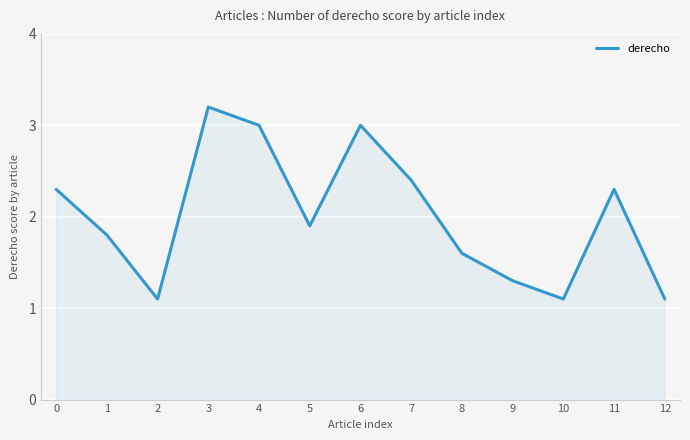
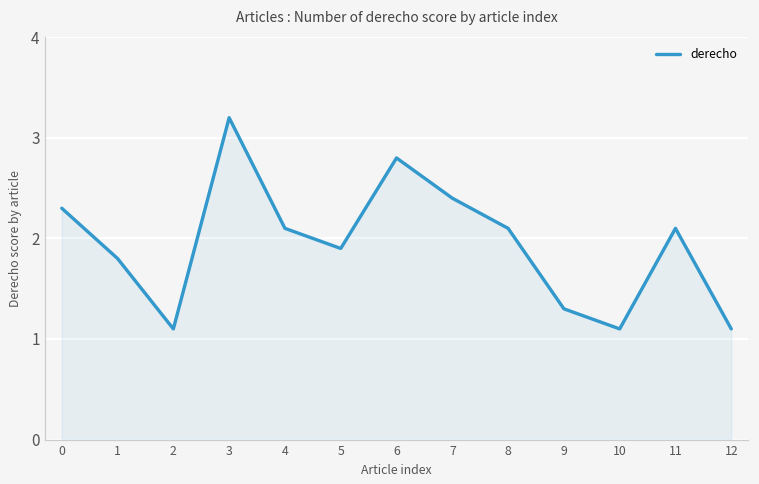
  {
    "0": 2.3,
    "1": 1.8,
    "2": 1.1,
    "3": 3.2,
-   "4": 3.0,
+   "4": 2.1,
    "5": 1.9,
-   "6": 3.0,
+   "6": 2.8,
    "7": 2.4,
-   "8": 1.6,
+   "8": 2.1,
    "9": 1.3,
    "10": 1.1,
-   "11": 2.3,
+   "11": 2.1,
    "12": 1.1
  }
